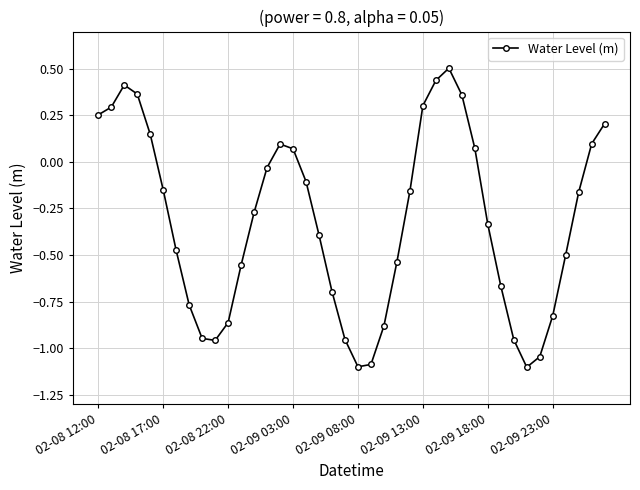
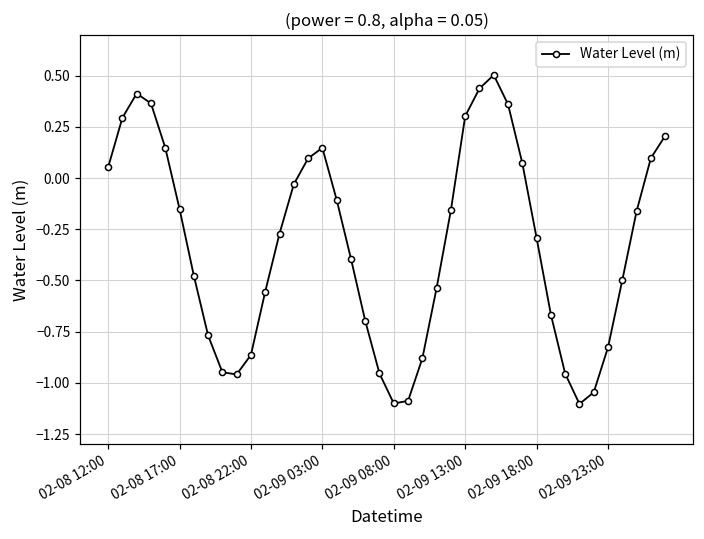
  {
-   "02-08 12:00": 0.25,
+   "02-08 12:00": 0.05,
    "02-08 17:00": -0.15,
    "02-08 22:00": -0.86,
-   "02-09 03:00": 0.07,
+   "02-09 03:00": 0.15,
    "02-09 08:00": -1.10,
    "02-09 13:00": 0.30,
-   "02-09 18:00": -0.34,
+   "02-09 18:00": -0.29,
    "02-09 23:00": -0.83
  }
